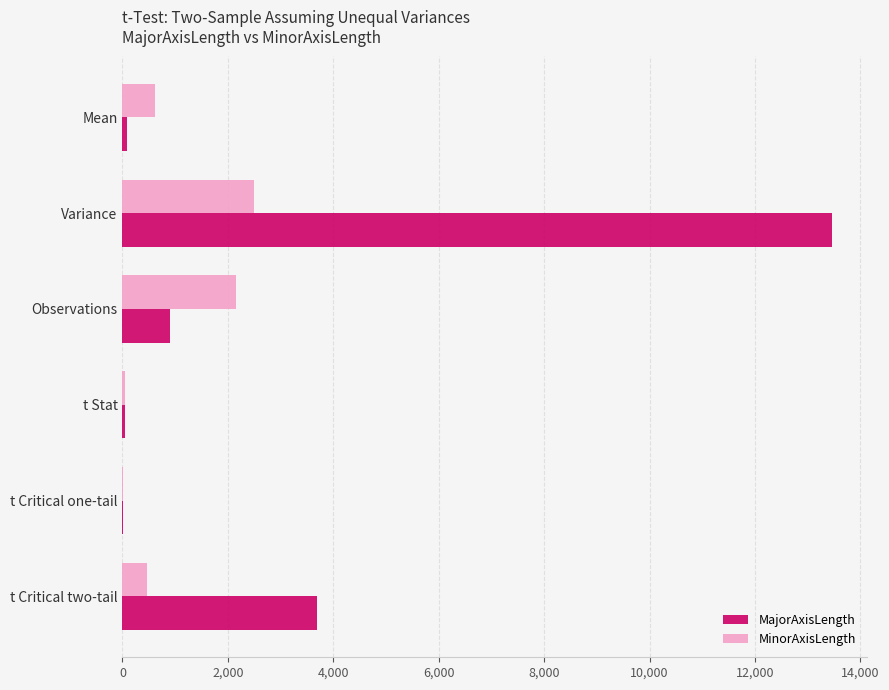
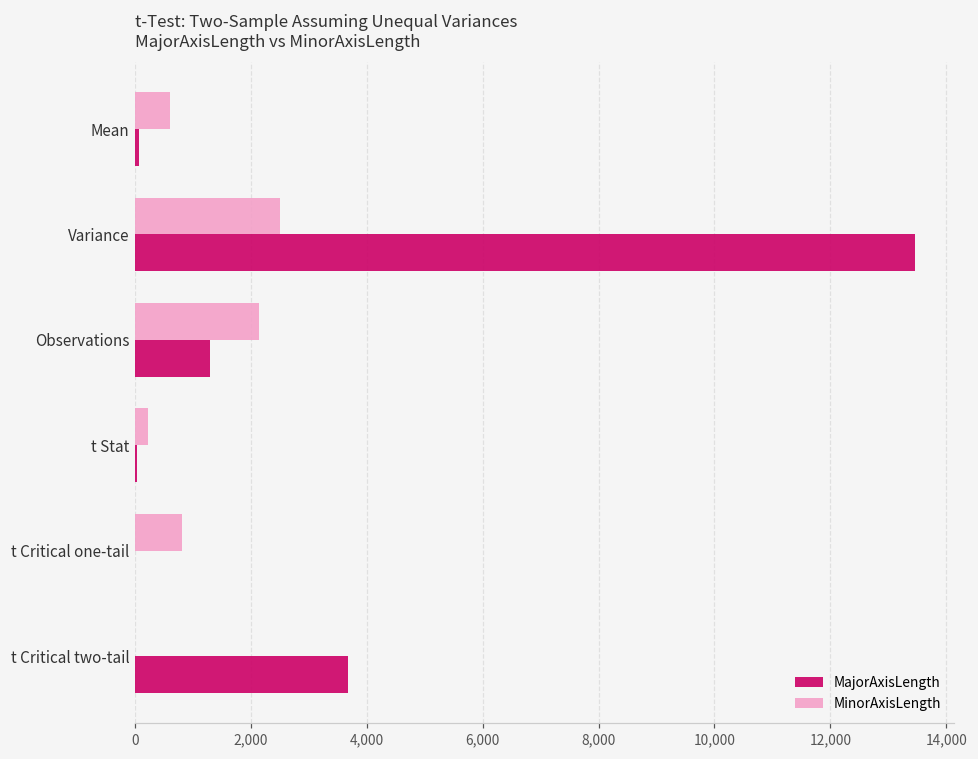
  {
    "MajorAxisLength": {
      "Mean": "100",
      "Variance": "13,500",
-     "Observations": "900",
+     "Observations": "1,300",
      "t Critical two-tail": "3,700"
    },
    "MinorAxisLength": {
      "Mean": "600",
      "Variance": "2,500",
      "Observations": "2,100",
-     "t Stat": "0",
-     "t Critical one-tail": "0",
-     "t Critical two-tail": "500"
+     "t Stat": "200",
+     "t Critical one-tail": "800",
+     "t Critical two-tail": "0"
    }
  }
